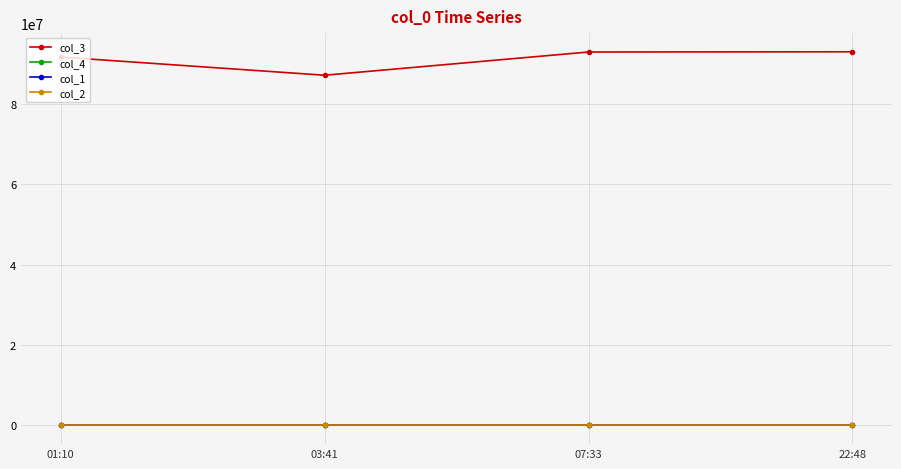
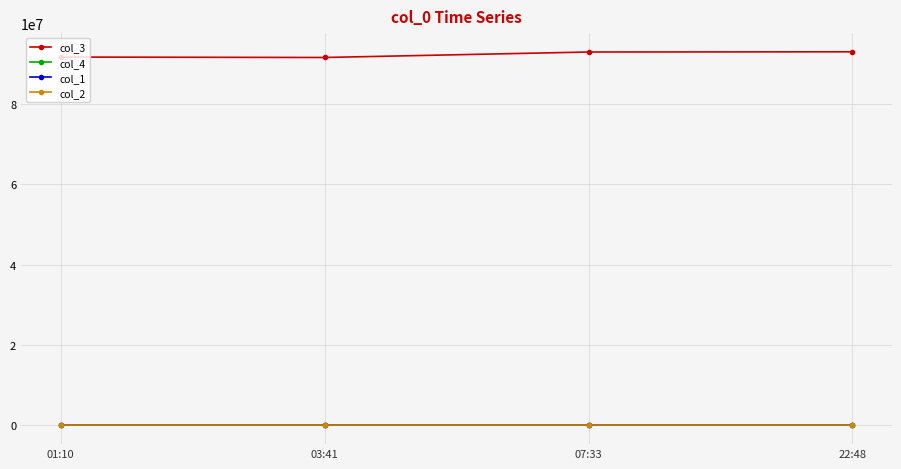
  {
    "col_3": {
-     "03:41": 87000000,
+     "03:41": 92000000,
      "07:33": 93000000,
      "22:48": 93000000
    },
    "col_2": {
      "01:10": 0,
      "03:41": 0,
      "07:33": 0,
      "22:48": 0
    }
  }
